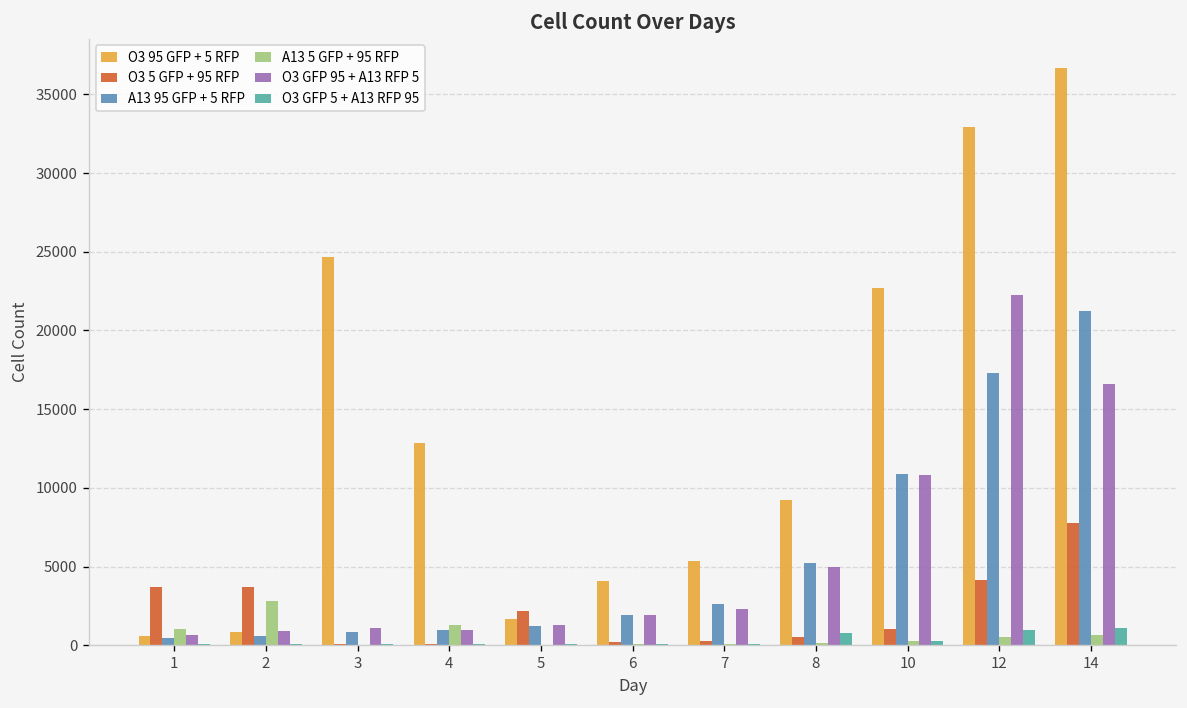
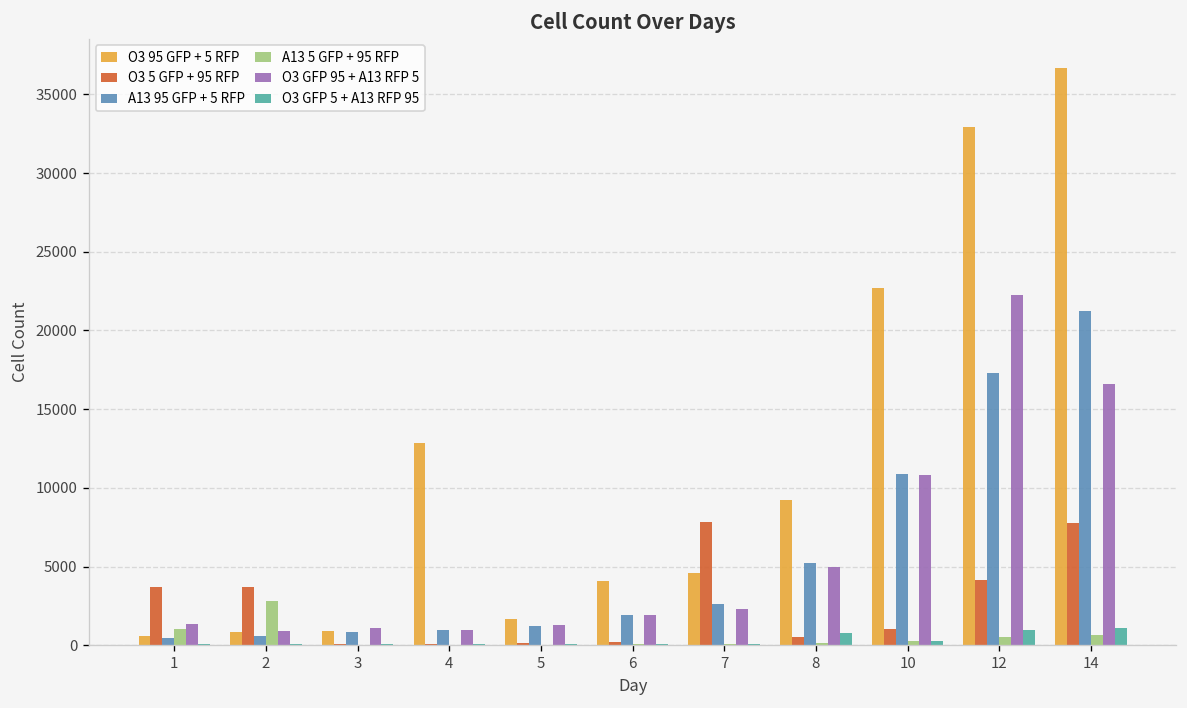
  {
    "O3 95 GFP + 5 RFP": {
      "1": 600,
      "2": 800,
-     "3": 24700,
+     "3": 900,
      "4": 12900,
      "5": 1700,
      "6": 4100,
-     "7": 5400,
+     "7": 4600,
      "8": 9200,
      "10": 22700,
      "12": 32900,
      "14": 36700
    },
    "O3 5 GFP + 95 RFP": {
      "1": 3700,
      "2": 3700,
-     "5": 2200,
+     "5": 100,
      "6": 200,
-     "7": 300,
+     "7": 7800,
      "8": 500,
      "10": 1100,
      "12": 4100,
      "14": 7700
    },
    "A13 5 GFP + 95 RFP": {
      "1": 1000,
      "2": 2800,
-     "4": 1300,
+     "4": 0,
      "10": 300,
      "12": 500,
      "14": 700
    },
    "O3 GFP 95 + A13 RFP 5": {
-     "1": 700,
+     "1": 1300,
      "2": 900,
      "3": 1100,
      "4": 1000,
      "5": 1300,
      "6": 1900,
      "7": 2300,
      "8": 4900,
      "10": 10800,
      "12": 22300,
      "14": 16600
    }
  }
